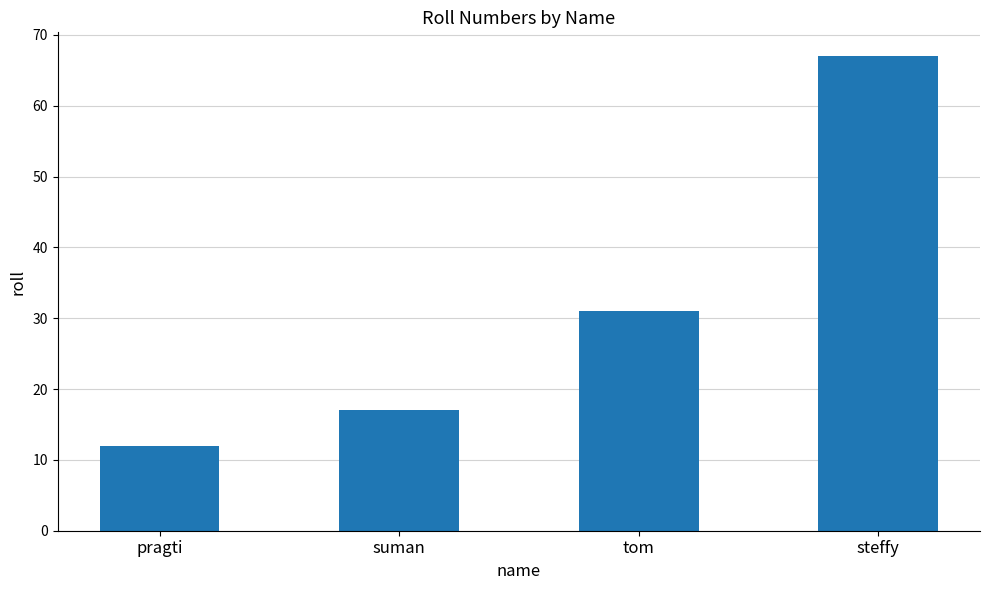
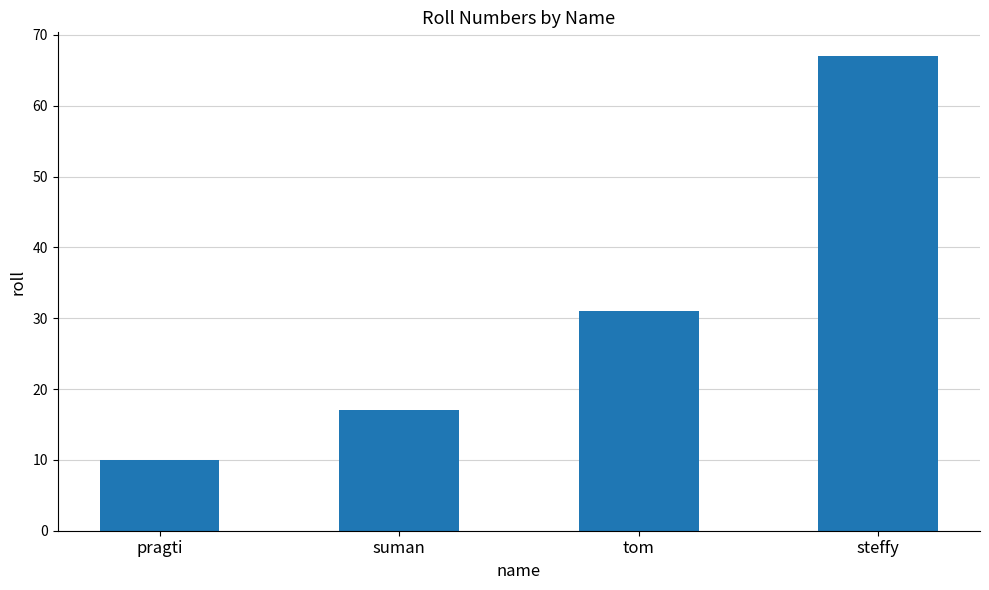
  {
-   "pragti": 12,
+   "pragti": 10,
    "suman": 17,
    "tom": 31,
    "steffy": 67
  }
